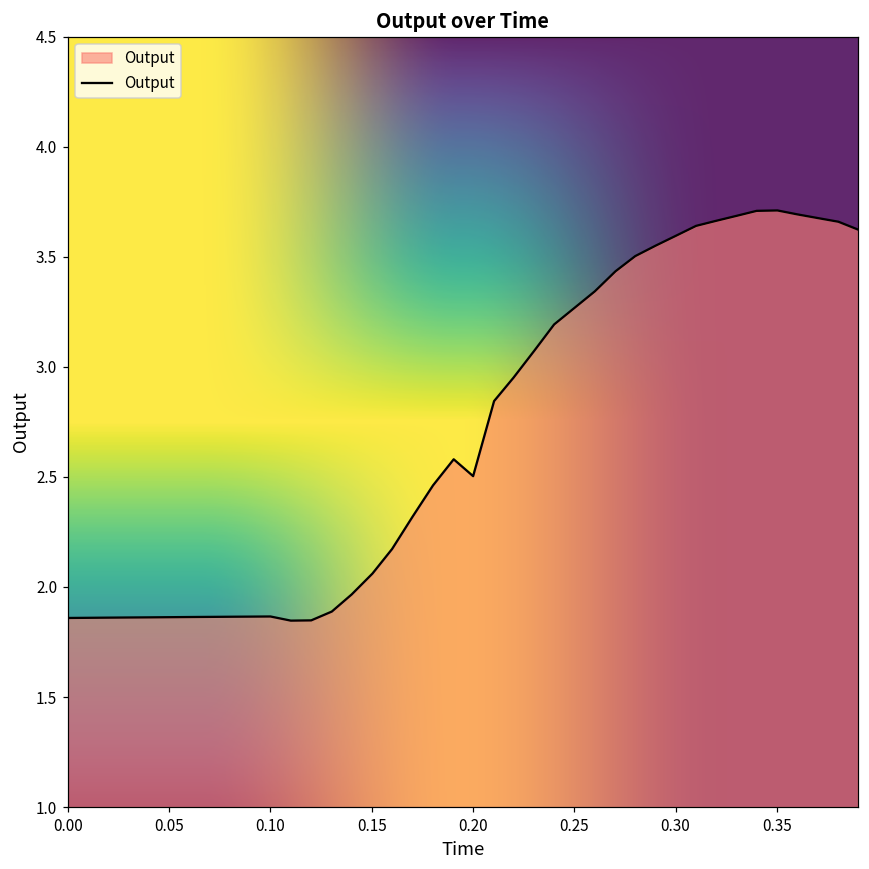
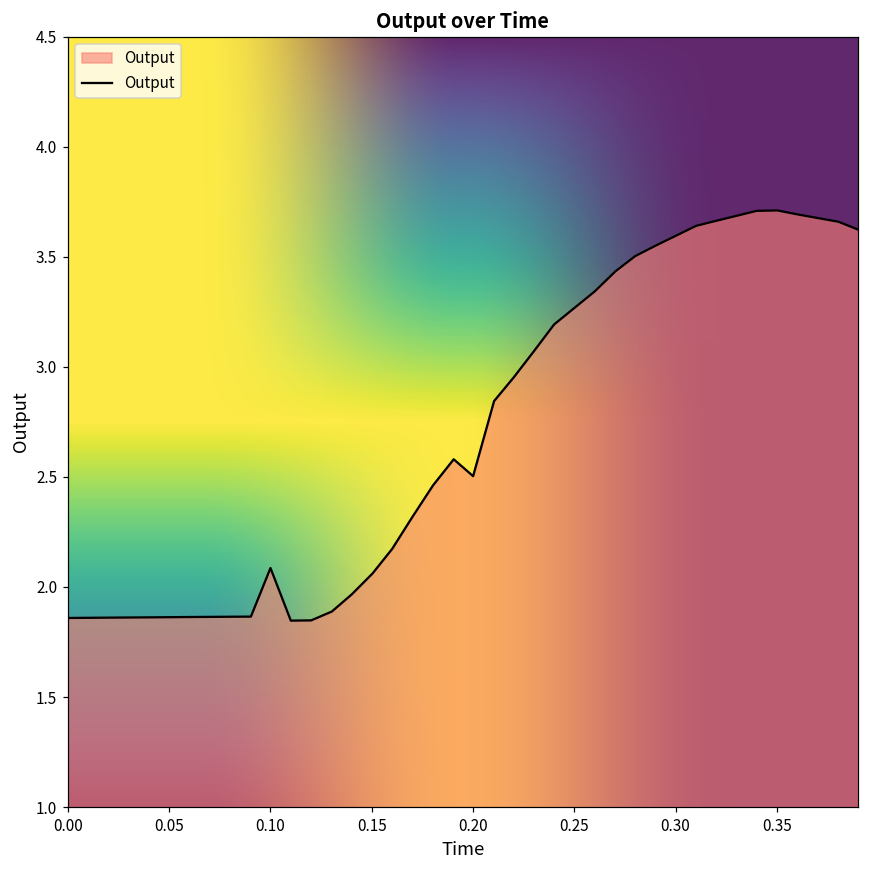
  {
    "0.00": 1.86,
-   "0.10": 1.87,
+   "0.10": 2.09,
    "0.20": 2.50
  }
